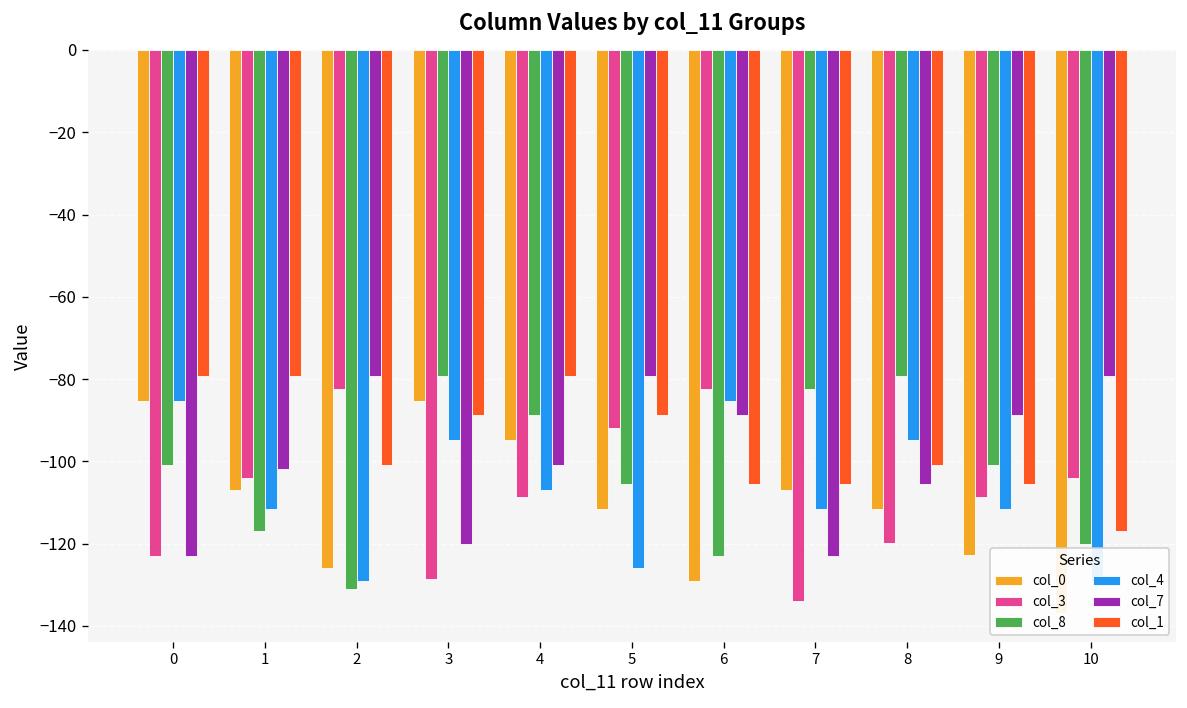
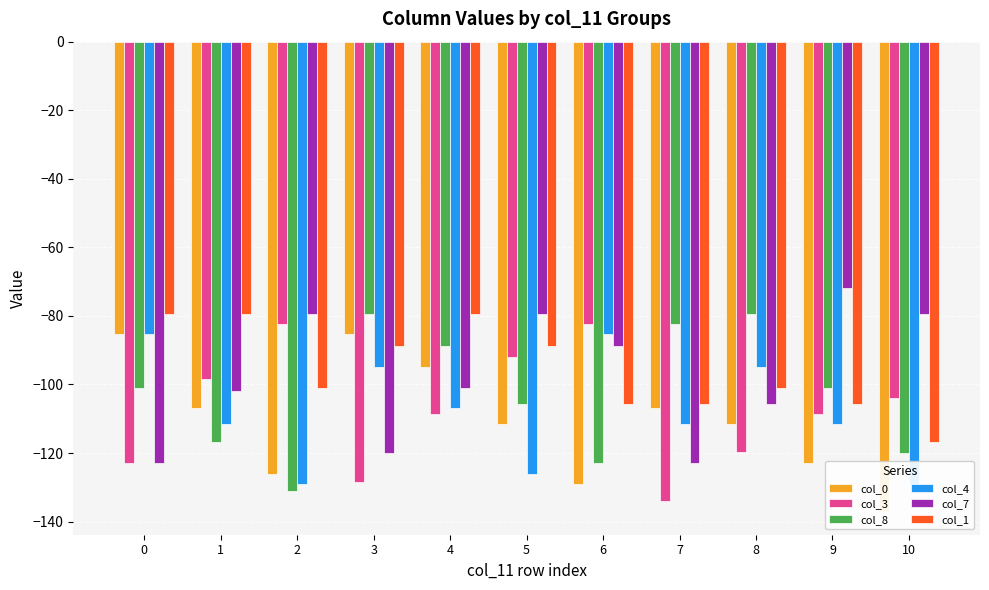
  {
    "col_0": {
      "0": -85,
      "1": -107,
      "2": -126,
      "3": -85,
      "4": -95,
      "5": -112,
      "6": -129,
      "7": -107,
      "8": -112,
      "9": -123
    },
    "col_3": {
      "0": -123,
-     "1": -104,
+     "1": -98,
      "2": -82,
      "3": -129,
      "4": -109,
      "5": -92,
      "6": -82,
      "7": -134,
      "8": -120,
      "9": -109,
      "10": -104
    },
    "col_8": {
      "0": -101,
      "1": -117,
      "2": -131,
      "3": -79,
      "4": -89,
      "5": -106,
      "6": -123,
      "7": -82,
      "8": -79,
      "9": -101,
      "10": -120
    },
    "col_4": {
      "0": -85,
      "1": -112,
      "2": -129,
      "3": -95,
      "4": -107,
      "5": -126,
      "6": -85,
      "7": -112,
      "8": -95,
      "9": -112
    },
    "col_7": {
      "0": -123,
      "1": -102,
      "2": -79,
      "3": -120,
      "4": -101,
      "5": -79,
      "6": -89,
      "7": -123,
      "8": -106,
-     "9": -89,
+     "9": -72,
      "10": -79
    },
    "col_1": {
      "0": -79,
      "1": -79,
      "2": -101,
      "3": -89,
      "4": -79,
      "5": -89,
      "6": -106,
      "7": -106,
      "8": -101,
      "9": -106,
      "10": -117
    }
  }
